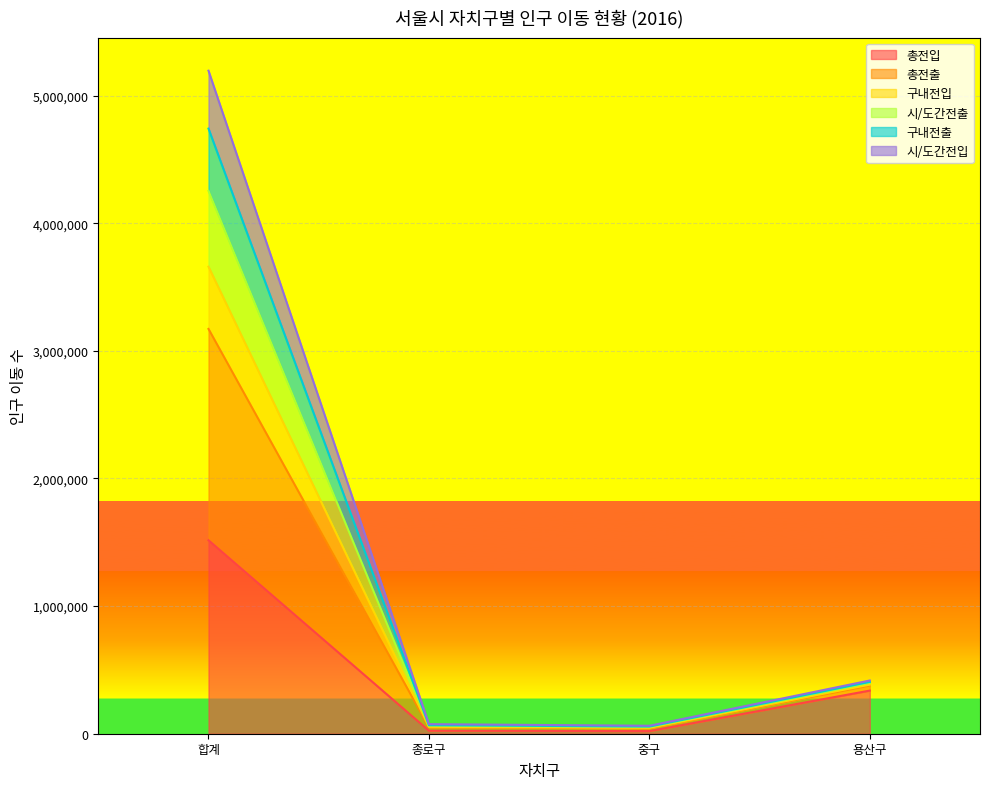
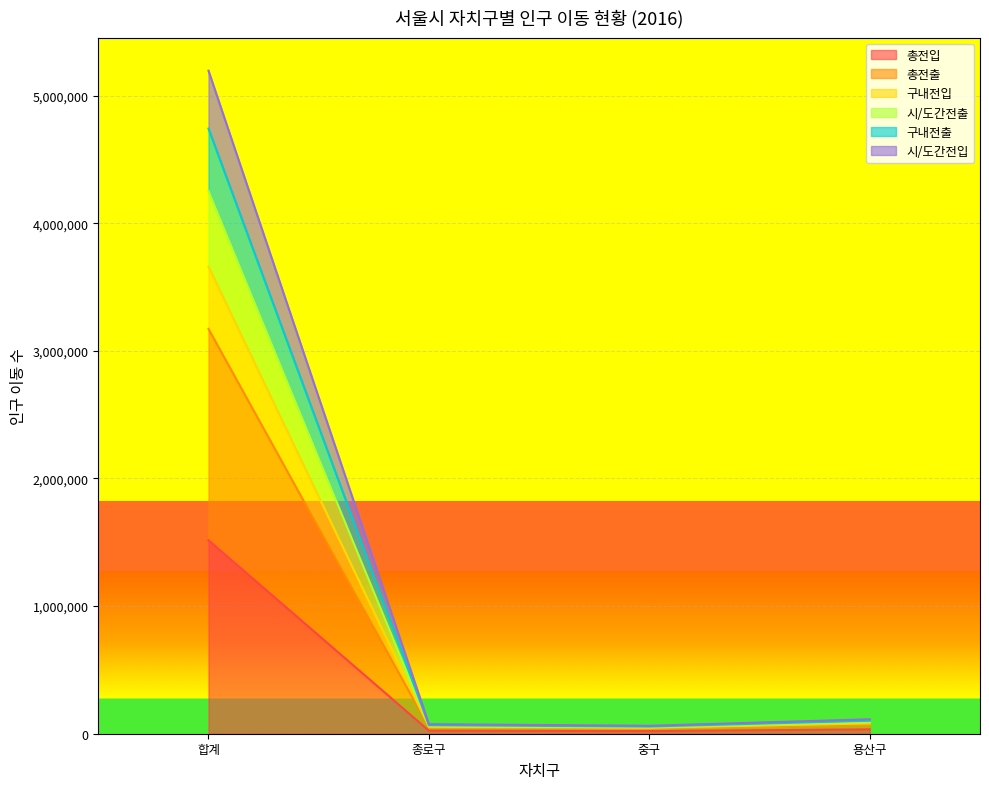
  {
    "총전입": {
      "합계": "1,520,000",
      "종로구": "20,000",
      "중구": "20,000",
-     "용산구": "340,000"
+     "용산구": "30,000"
    },
    "총전출": {
      "합계": "1,660,000"
    },
    "구내전입": {
      "합계": "490,000"
    },
    "시/도간전출": {
      "합계": "590,000"
    },
    "구내전출": {
      "합계": "490,000"
    },
    "시/도간전입": {
      "합계": "450,000"
    }
  }
